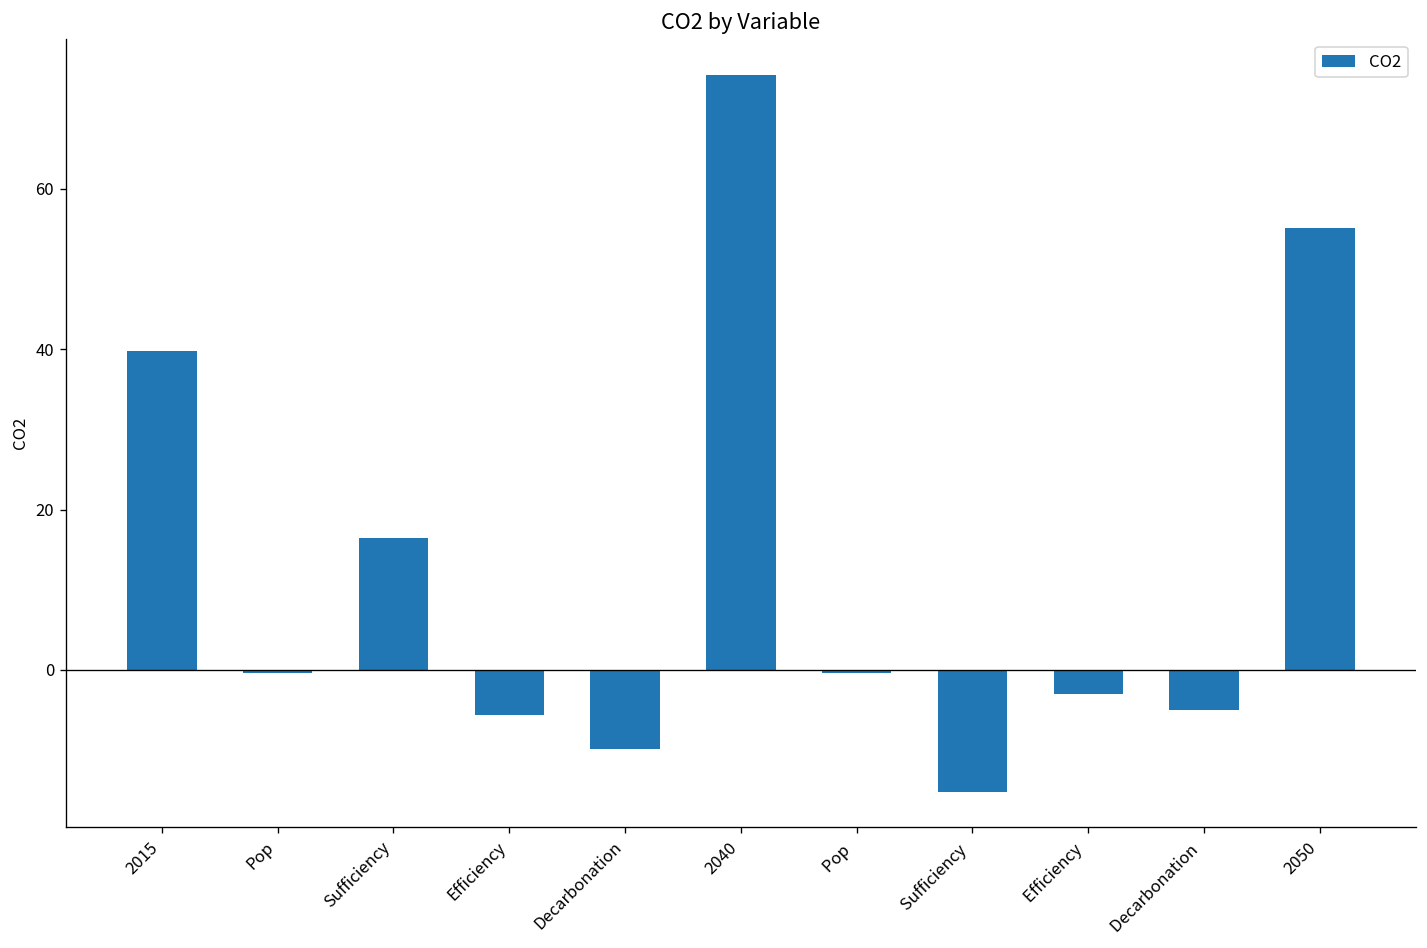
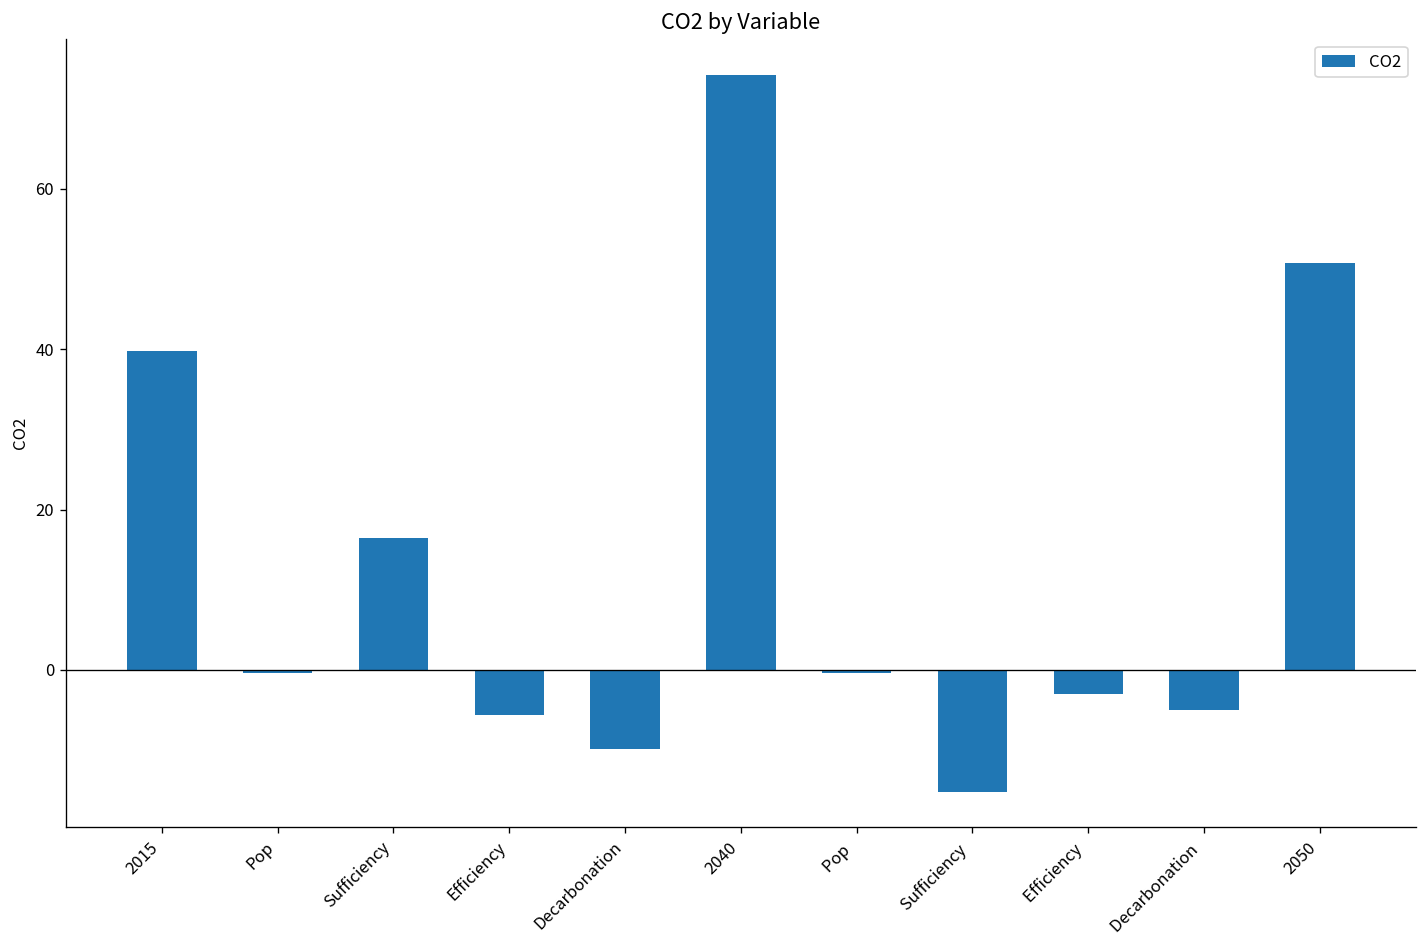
  {
    "2015": 40,
    "2040": 74,
-   "2050": 55
+   "2050": 51
  }
